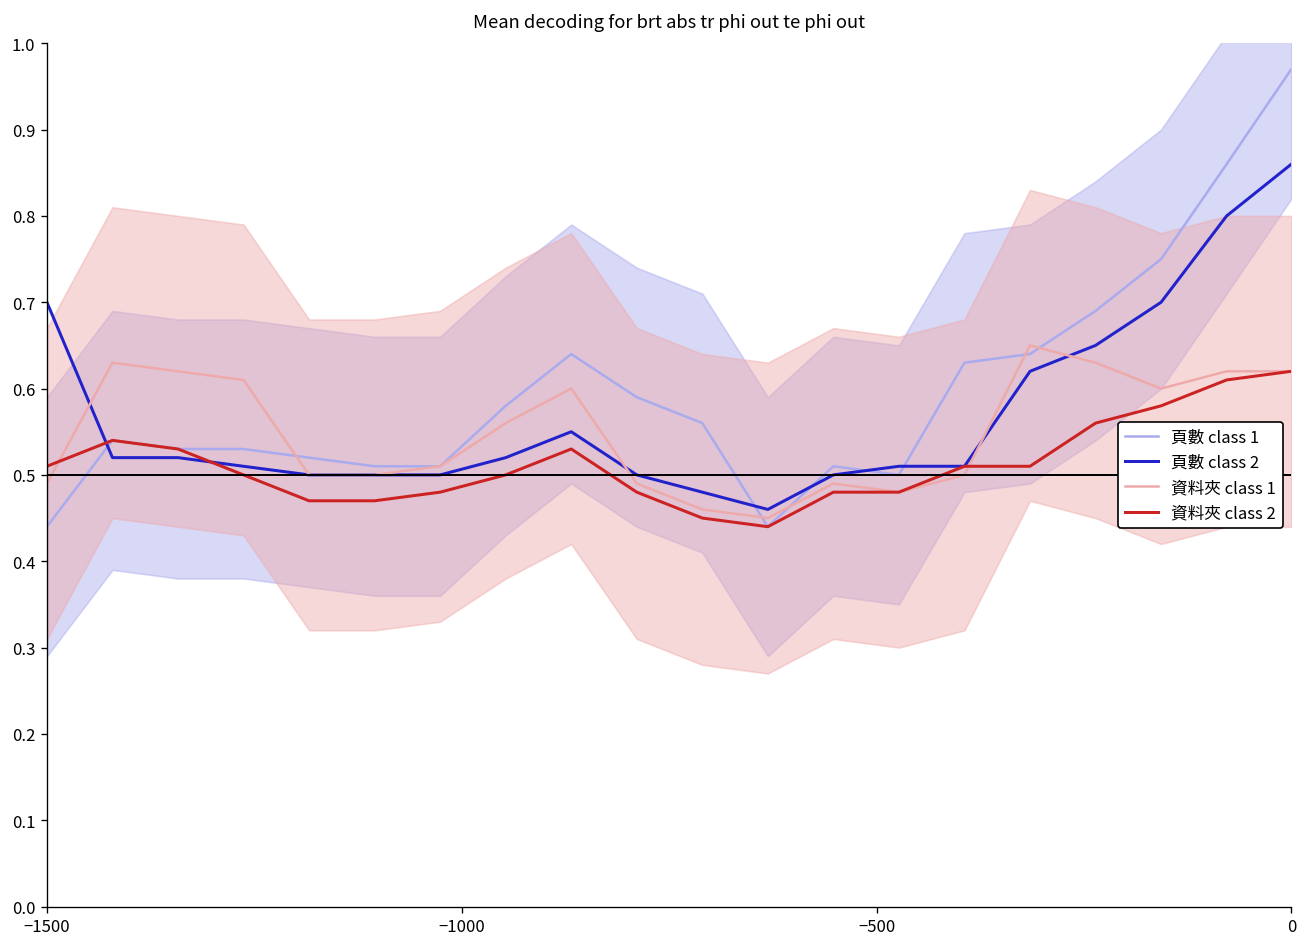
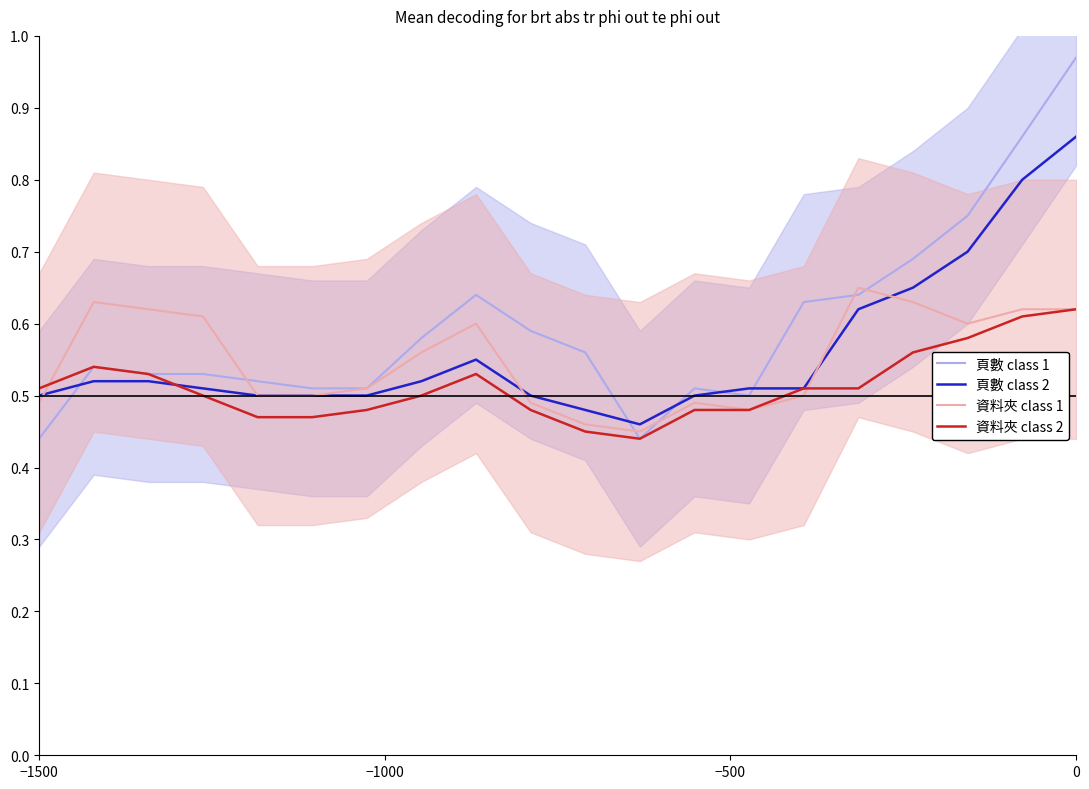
  {
    "頁數 class 2": {
-     "−1500": 0.7,
+     "−1500": 0.5,
      "0": 0.86
    },
    "資料夾 class 2": {
      "−1500": 0.51
    }
  }
